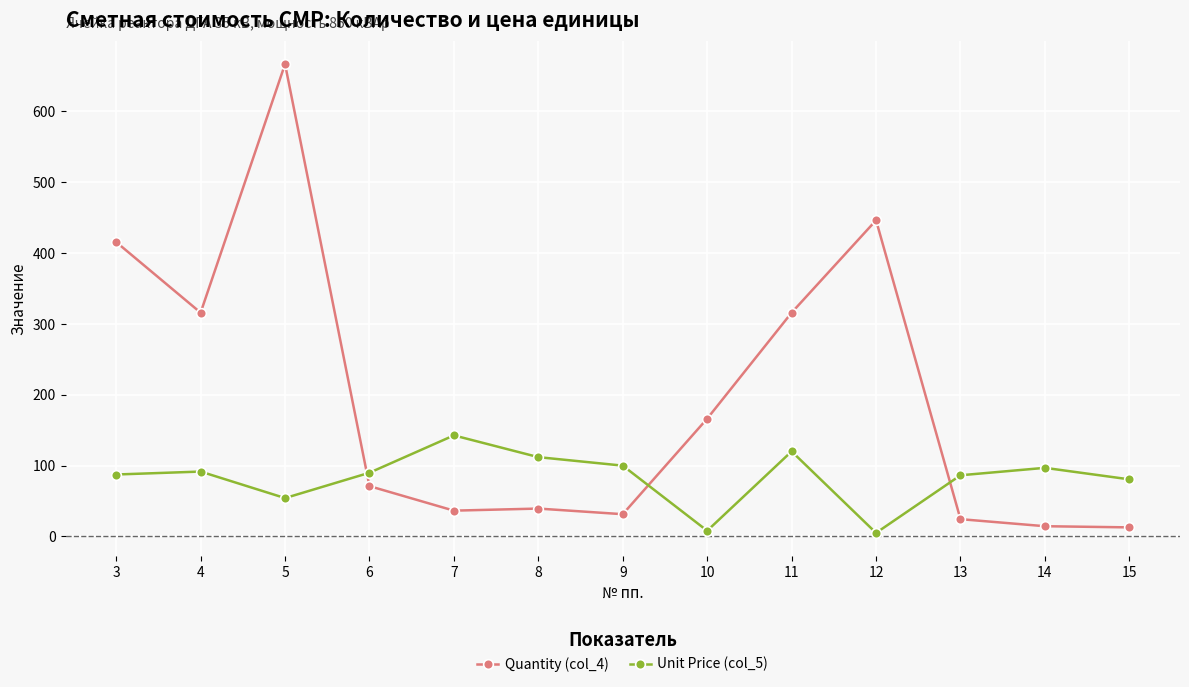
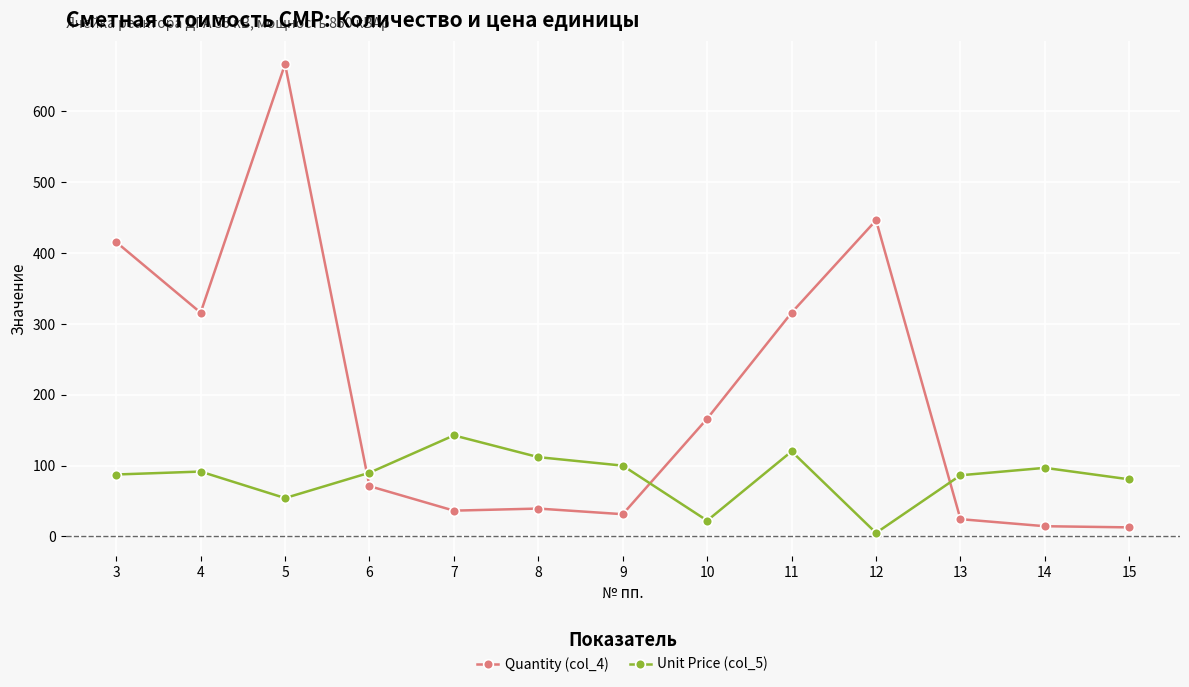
  {
    "Quantity (col_4)": {
      "3": 420,
      "4": 320,
      "5": 670,
      "6": 70,
      "7": 40,
      "8": 40,
      "9": 30,
      "10": 170,
      "11": 320,
      "12": 450,
      "13": 20,
      "14": 10,
      "15": 10
    },
    "Unit Price (col_5)": {
      "3": 90,
      "4": 90,
      "5": 50,
      "6": 90,
      "7": 140,
      "8": 110,
      "9": 100,
-     "10": 10,
+     "10": 20,
      "11": 120,
      "12": 10,
      "13": 90,
      "14": 100,
      "15": 80
    }
  }
